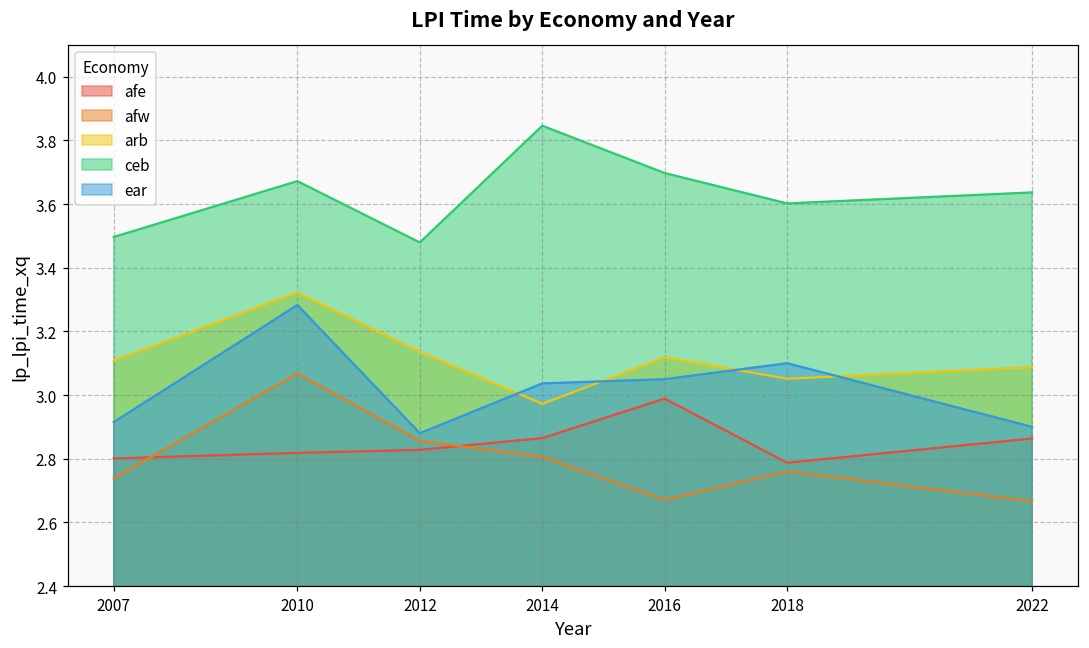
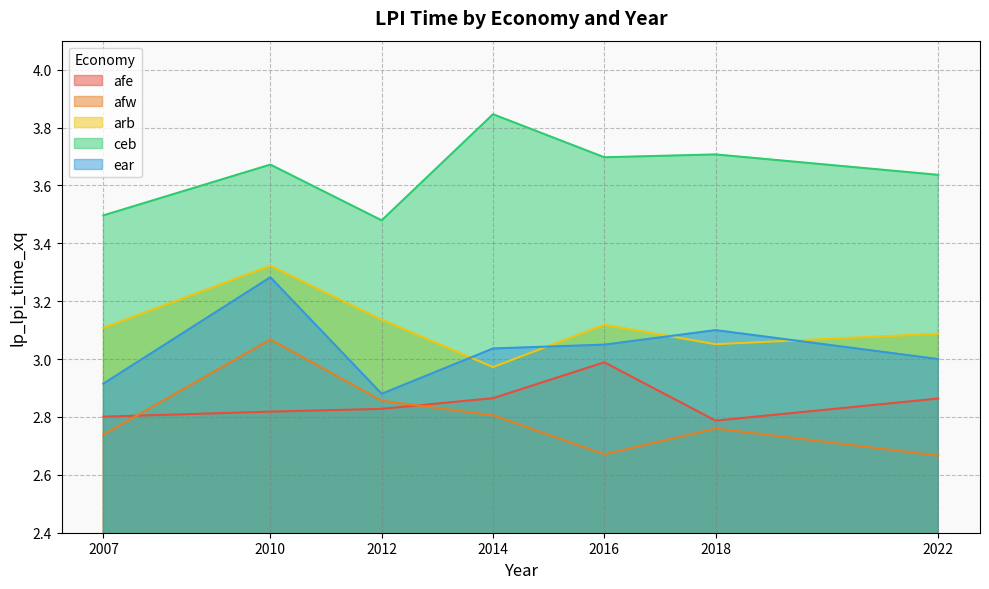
  {
    "ceb": {
      "2007": 3.50,
      "2010": 3.67,
      "2012": 3.48,
      "2014": 3.85,
      "2016": 3.70,
-     "2018": 3.60,
+     "2018": 3.71,
      "2022": 3.64
    },
    "ear": {
      "2007": 2.92,
      "2010": 3.28,
      "2012": 2.88,
      "2014": 3.04,
      "2016": 3.05,
      "2018": 3.1,
-     "2022": 2.9
+     "2022": 3.0
    }
  }
